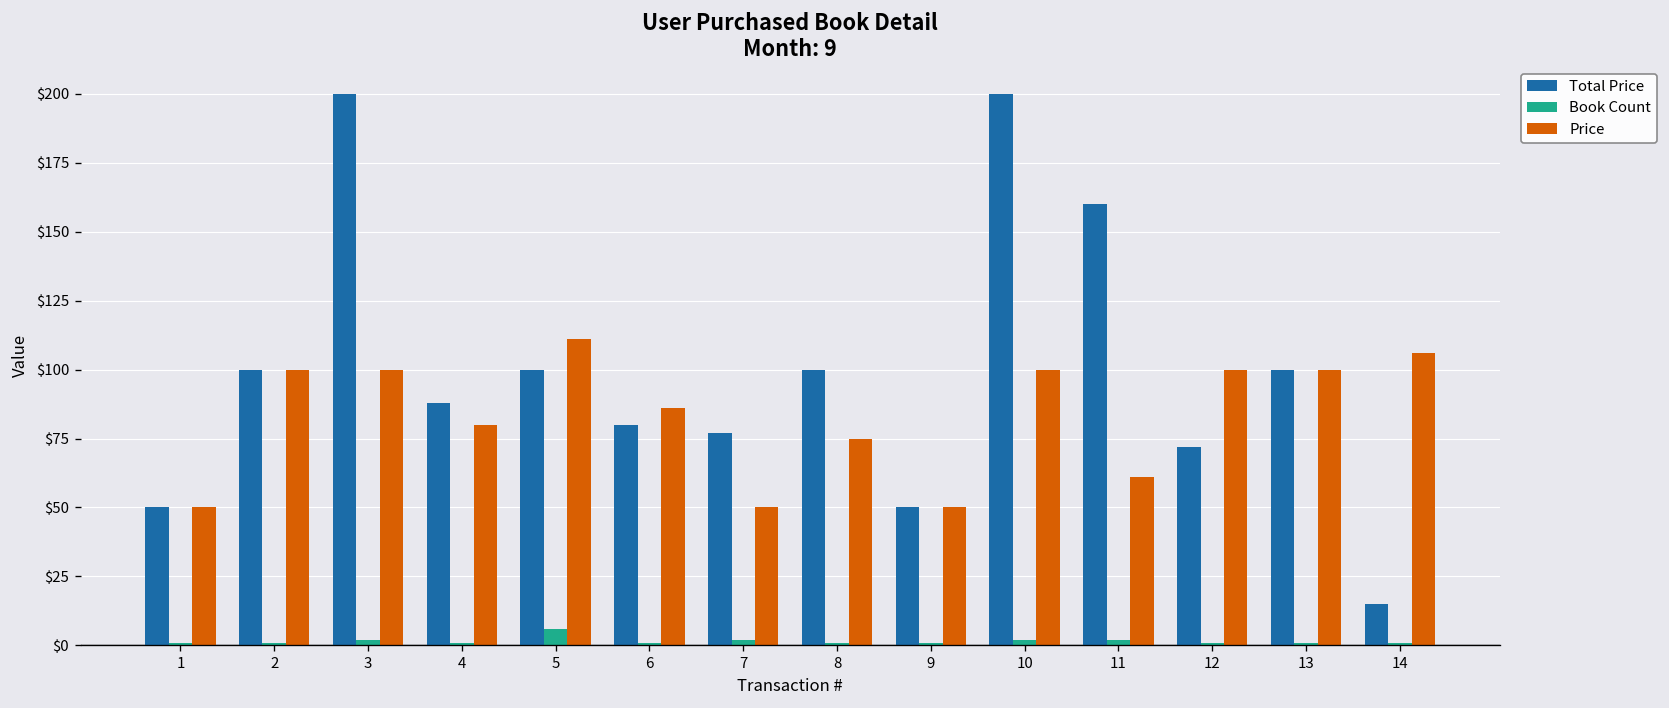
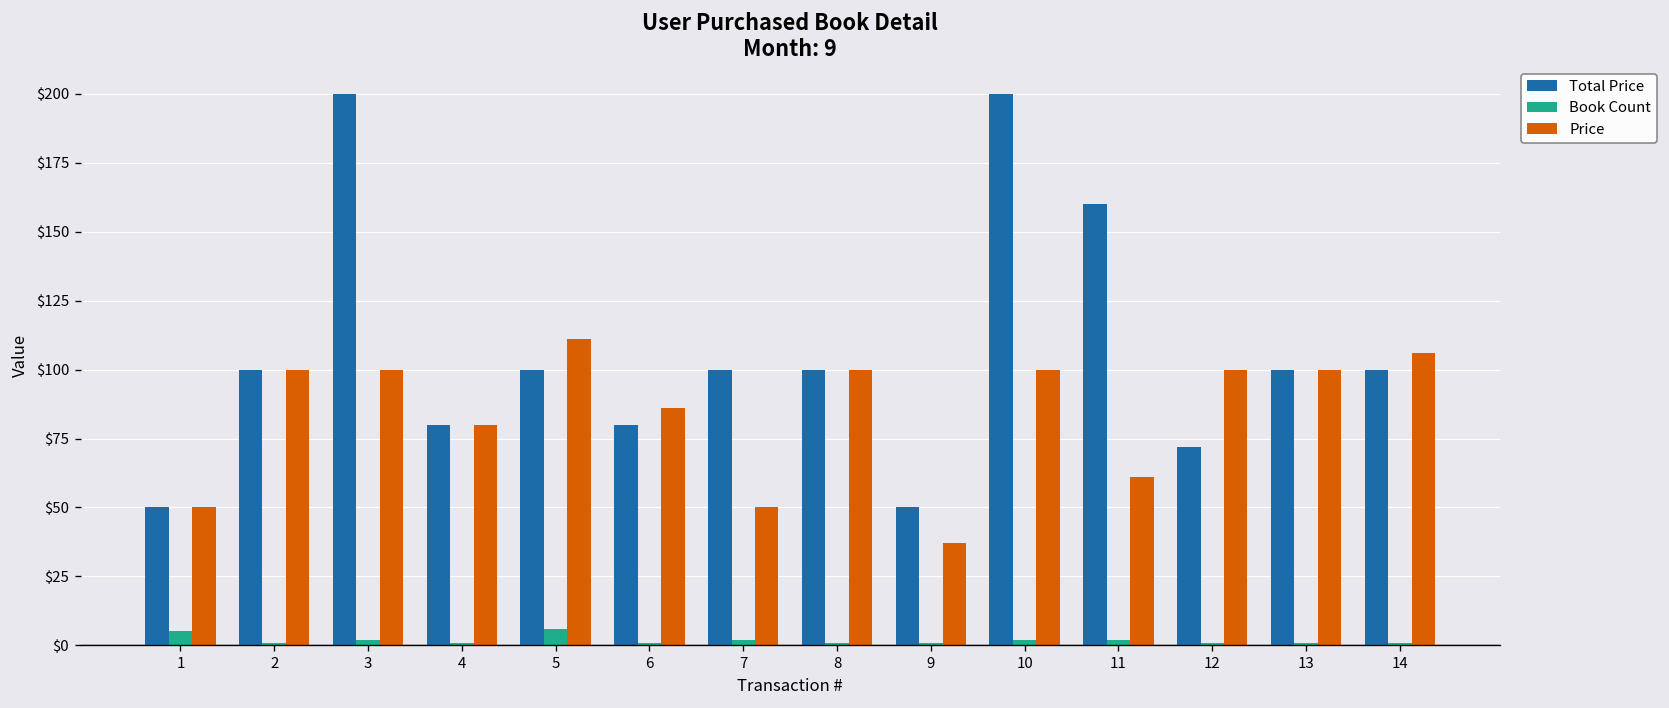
  {
    "Total Price": {
      "1": "$50",
      "2": "$100",
      "3": "$200",
-     "4": "$88",
+     "4": "$80",
      "5": "$100",
      "6": "$80",
-     "7": "$77",
+     "7": "$100",
      "8": "$100",
      "9": "$50",
      "10": "$200",
      "11": "$160",
      "12": "$72",
      "13": "$100",
-     "14": "$15"
+     "14": "$100"
    },
    "Book Count": {
-     "1": "$1",
+     "1": "$5",
      "3": "$2",
      "5": "$6",
      "7": "$2",
      "10": "$2",
      "11": "$2"
    },
    "Price": {
      "1": "$50",
      "2": "$100",
      "3": "$100",
      "4": "$80",
      "5": "$111",
      "6": "$86",
      "7": "$50",
-     "8": "$75",
-     "9": "$50",
+     "8": "$100",
+     "9": "$37",
      "10": "$100",
      "11": "$61",
      "12": "$100",
      "13": "$100",
      "14": "$106"
    }
  }
